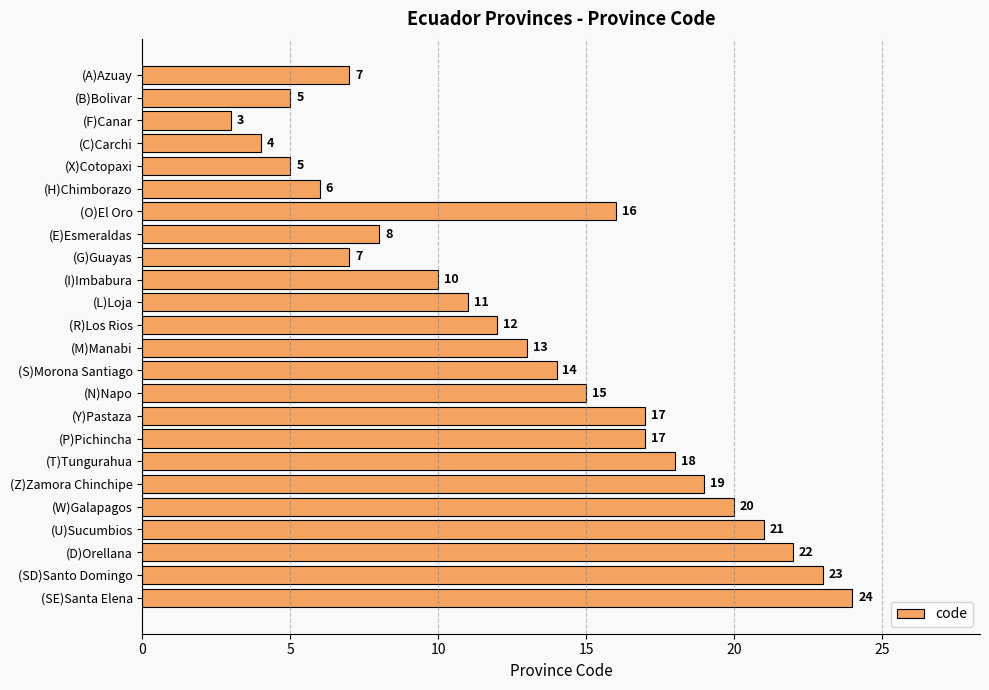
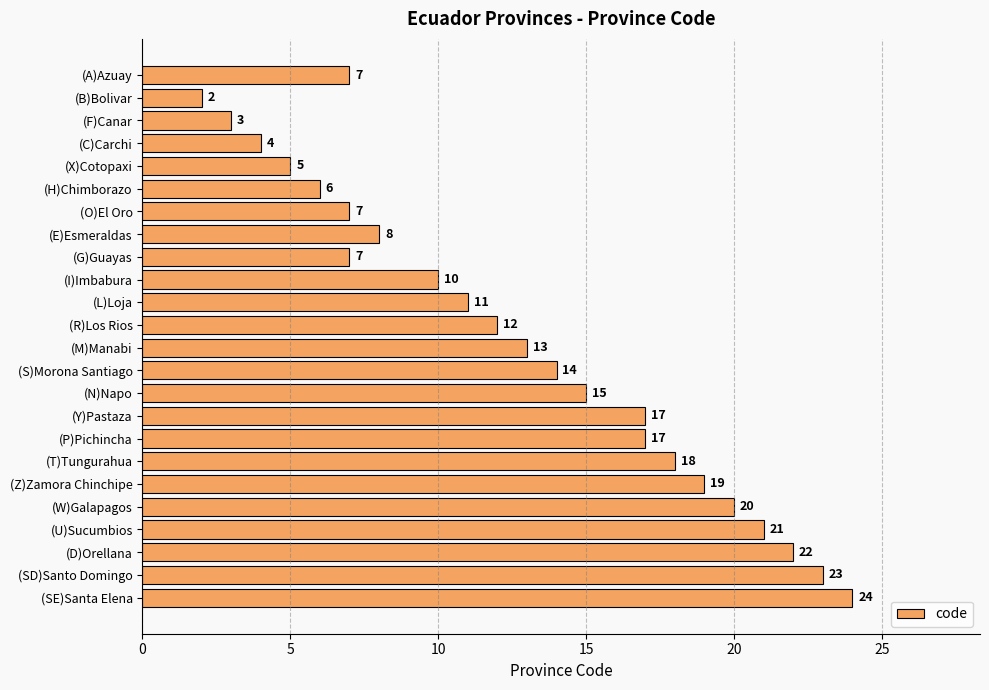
  {
    "(A)Azuay": 7,
-   "(B)Bolivar": 5,
+   "(B)Bolivar": 2,
    "(F)Canar": 3,
    "(C)Carchi": 4,
    "(X)Cotopaxi": 5,
    "(H)Chimborazo": 6,
-   "(O)El Oro": 16,
+   "(O)El Oro": 7,
    "(E)Esmeraldas": 8,
    "(G)Guayas": 7,
    "(I)Imbabura": 10,
    "(L)Loja": 11,
    "(R)Los Rios": 12,
    "(M)Manabi": 13,
    "(S)Morona Santiago": 14,
    "(N)Napo": 15,
    "(Y)Pastaza": 17,
    "(P)Pichincha": 17,
    "(T)Tungurahua": 18,
    "(Z)Zamora Chinchipe": 19,
    "(W)Galapagos": 20,
    "(U)Sucumbios": 21,
    "(D)Orellana": 22,
    "(SD)Santo Domingo": 23,
    "(SE)Santa Elena": 24
  }
